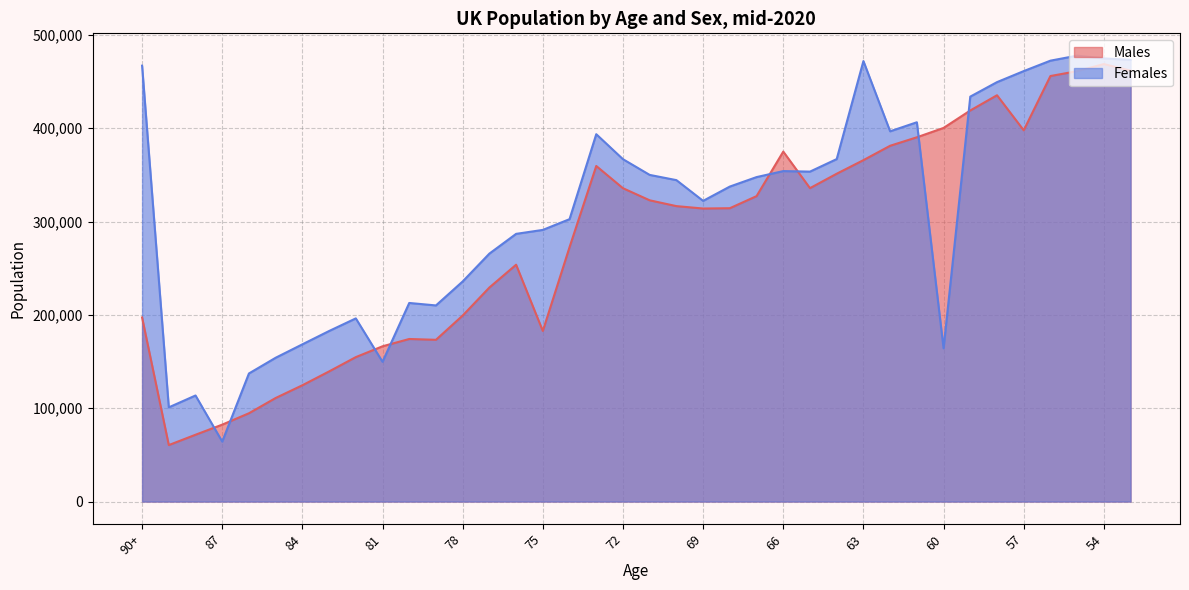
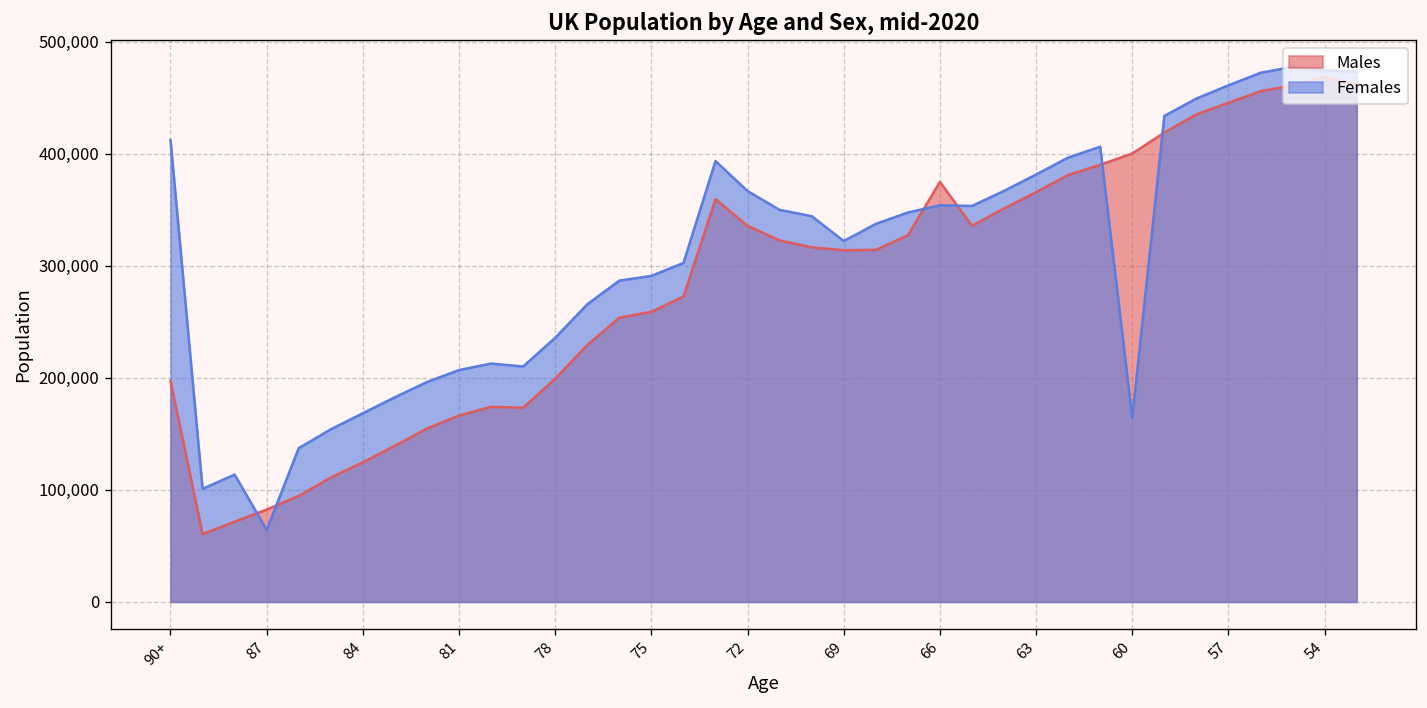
  {
    "Males": {
      "90+": "200,000",
      "87": "80,000",
      "84": "120,000",
      "81": "170,000",
      "78": "200,000",
-     "75": "180,000",
+     "75": "260,000",
      "72": "340,000",
      "69": "310,000",
      "66": "370,000",
      "63": "370,000",
      "60": "400,000",
-     "57": "400,000"
+     "57": "450,000"
    },
    "Females": {
-     "90+": "470,000",
+     "90+": "410,000",
      "87": "60,000",
      "84": "170,000",
-     "81": "150,000",
+     "81": "210,000",
      "78": "240,000",
      "75": "290,000",
      "72": "370,000",
      "69": "320,000",
      "66": "350,000",
-     "63": "470,000",
+     "63": "380,000",
      "60": "160,000",
      "57": "460,000"
    }
  }
